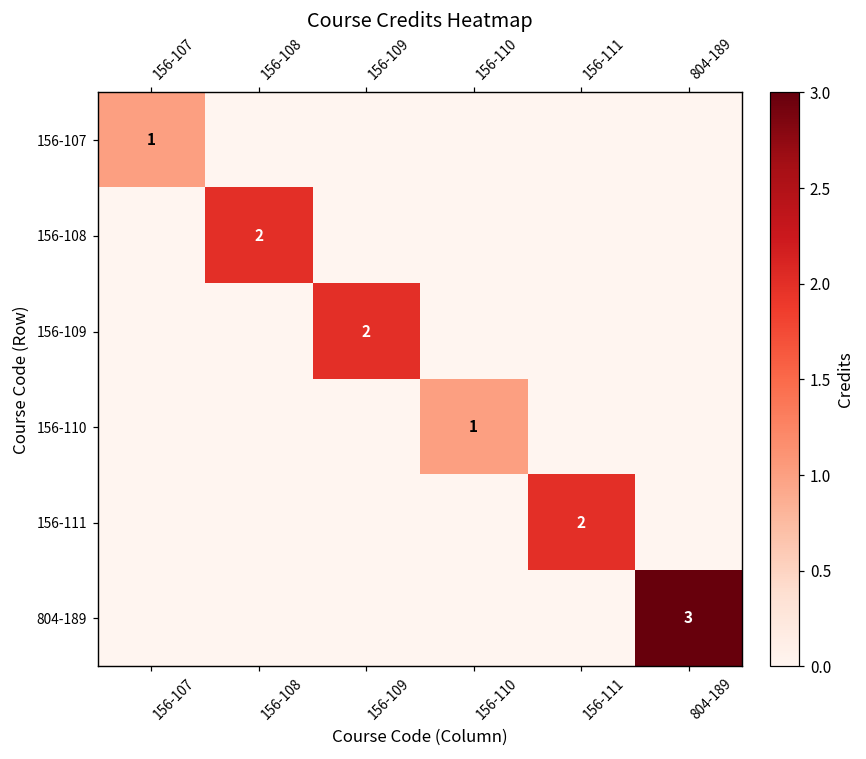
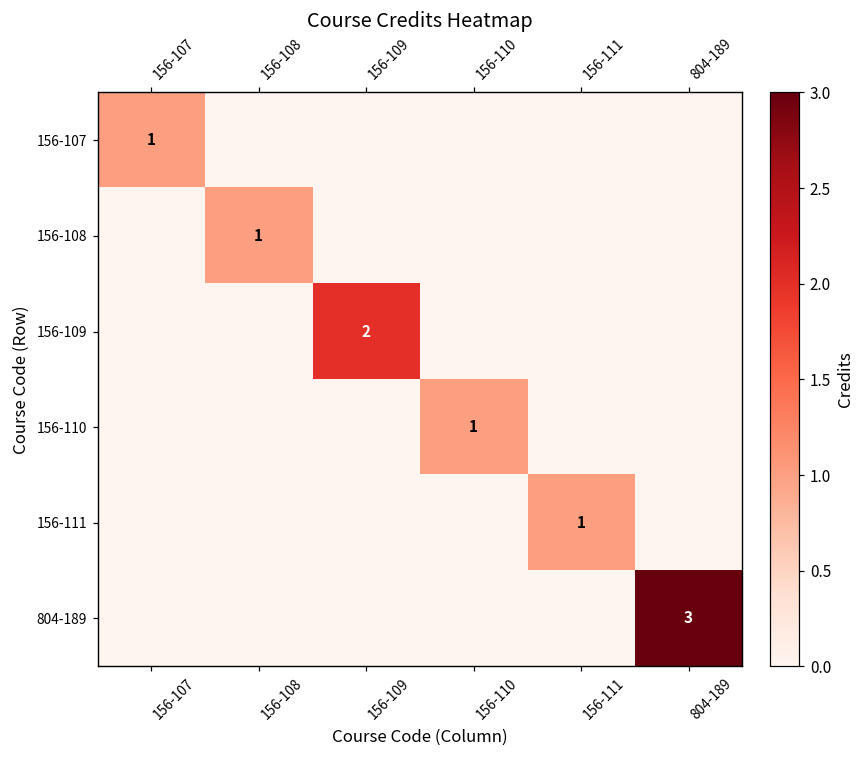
  {
    "156-107": {
      "156-107": 1
    },
    "156-108": {
-     "156-108": 2
+     "156-108": 1
    },
    "156-109": {
      "156-109": 2
    },
    "156-110": {
      "156-110": 1
    },
    "156-111": {
-     "156-111": 2
+     "156-111": 1
    },
    "804-189": {
      "804-189": 3
    }
  }
